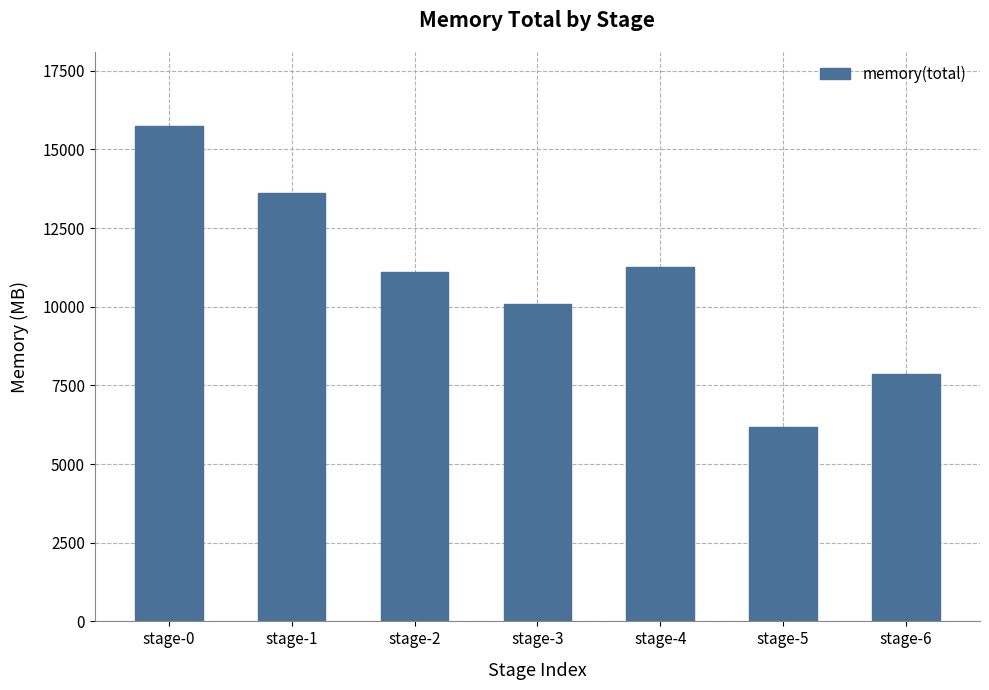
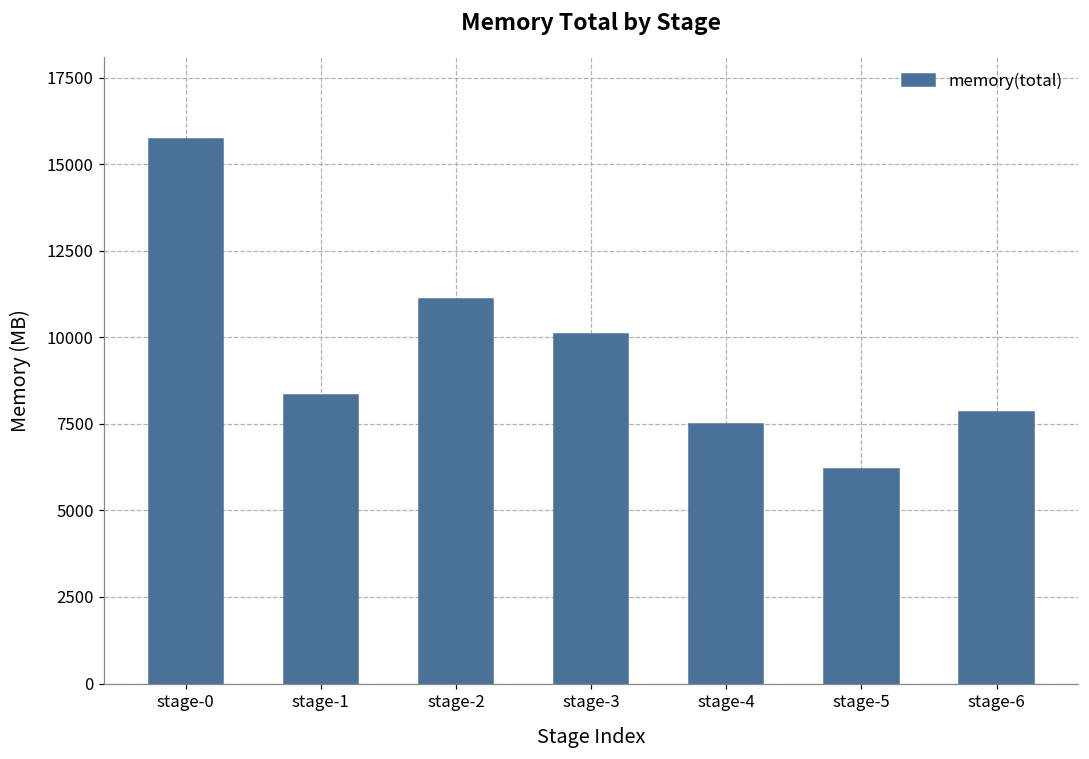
  {
    "stage-0": 15700,
-   "stage-1": 13600,
+   "stage-1": 8300,
    "stage-2": 11100,
    "stage-3": 10100,
-   "stage-4": 11200,
+   "stage-4": 7500,
    "stage-5": 6200,
    "stage-6": 7800
  }
